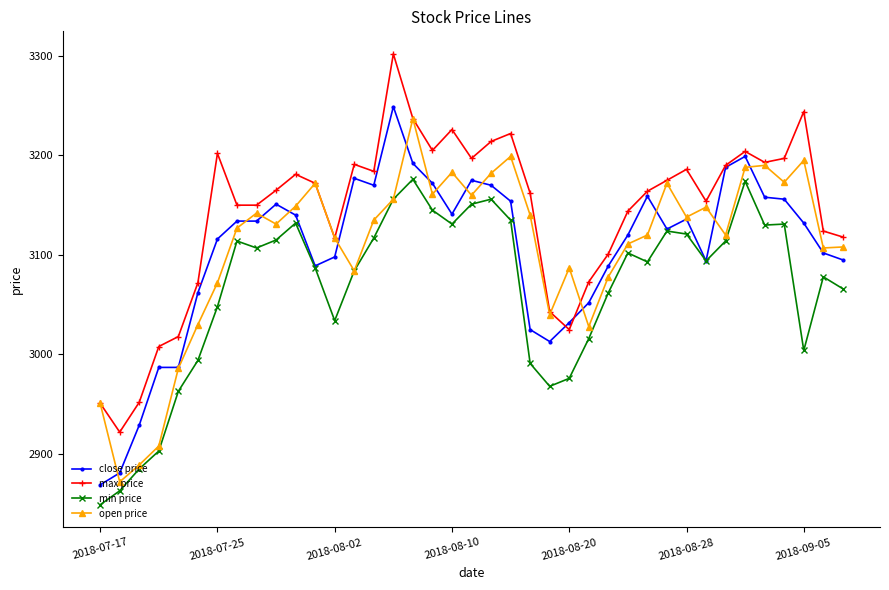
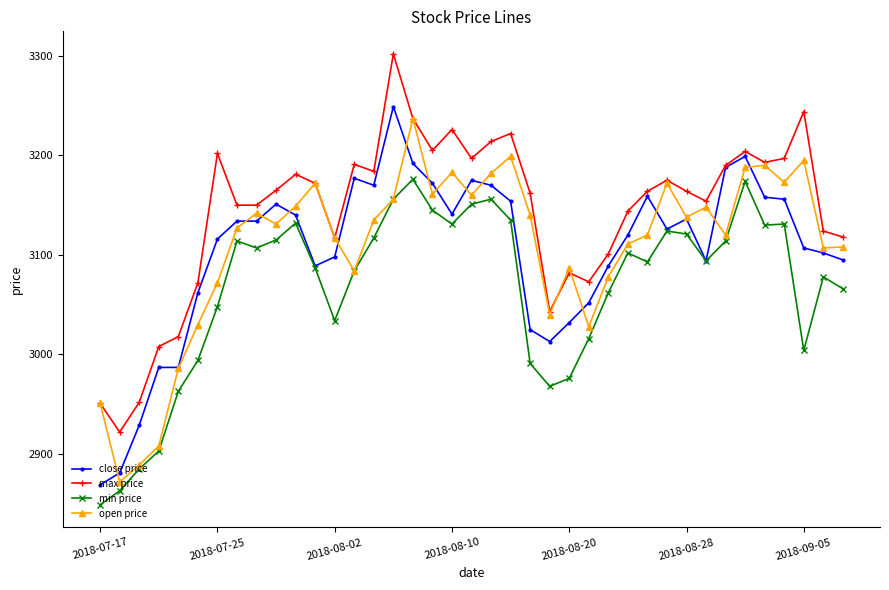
  {
    "close price": {
      "2018-07-17": 2870,
      "2018-07-25": 3120,
      "2018-08-02": 3100,
      "2018-08-10": 3140,
      "2018-08-20": 3030,
-     "2018-09-05": 3130
+     "2018-09-05": 3110
    },
    "max price": {
      "2018-07-25": 3200,
      "2018-08-10": 3230,
-     "2018-08-20": 3030,
-     "2018-08-28": 3190,
+     "2018-08-20": 3080,
+     "2018-08-28": 3160,
      "2018-09-05": 3240
    },
    "min price": {
      "2018-07-17": 2850,
      "2018-07-25": 3050,
      "2018-08-02": 3030,
      "2018-08-10": 3130,
      "2018-08-20": 2980,
      "2018-08-28": 3120,
      "2018-09-05": 3000
    },
    "open price": {
      "2018-07-25": 3070,
      "2018-08-10": 3180,
      "2018-08-20": 3090,
      "2018-09-05": 3200
    }
  }
